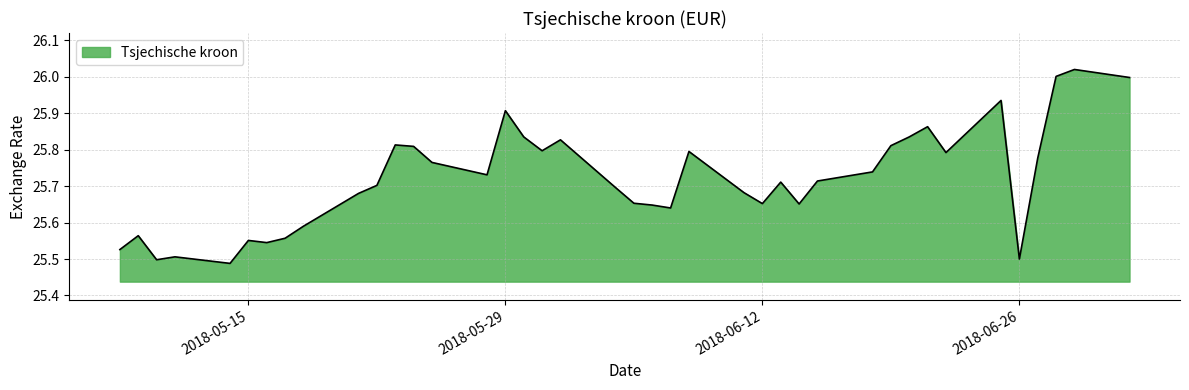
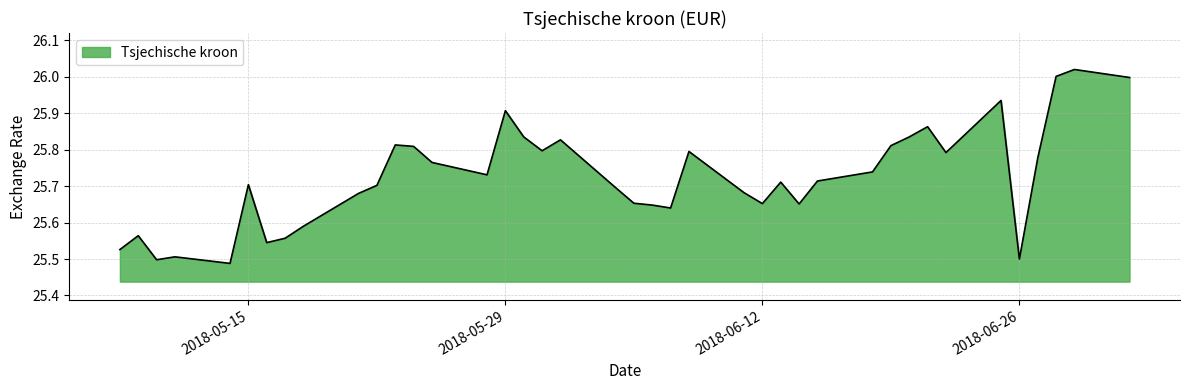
  {
-   "2018-05-15": 25.55,
+   "2018-05-15": 25.70,
    "2018-05-29": 25.91,
    "2018-06-12": 25.65,
    "2018-06-26": 25.50
  }
